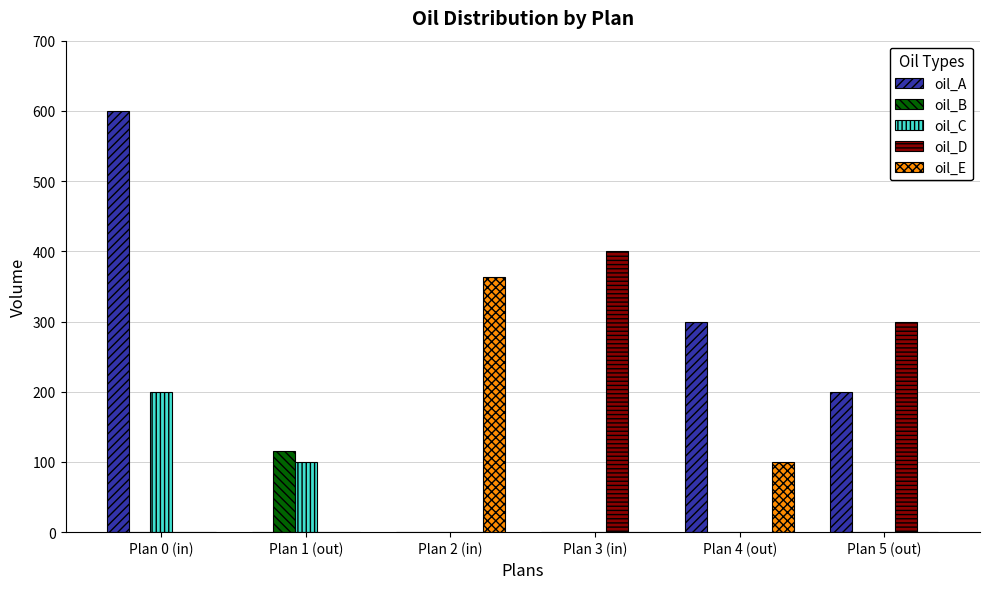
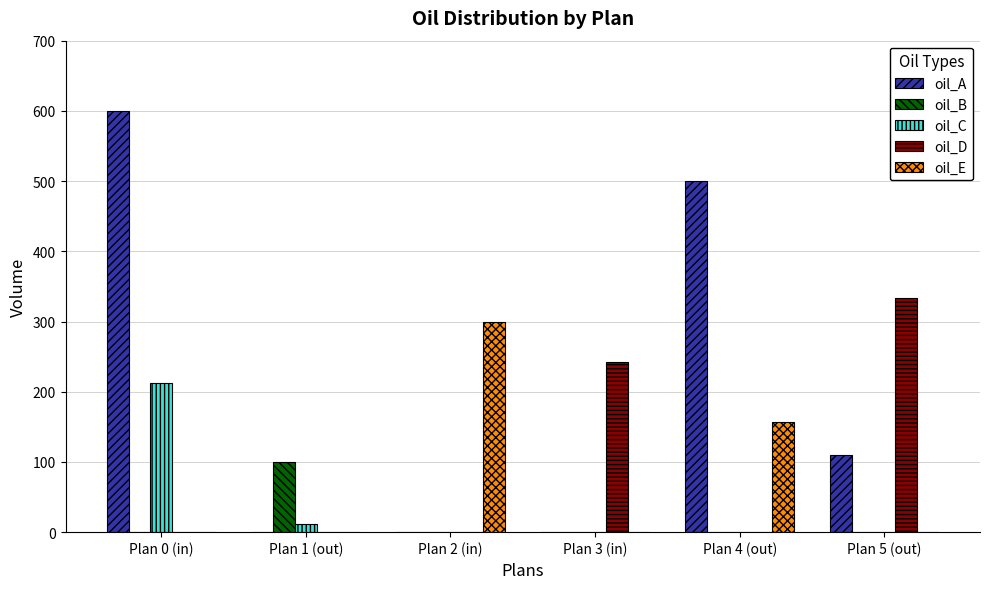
  {
    "oil_A": {
      "Plan 0 (in)": 600,
      "Plan 1 (out)": 0,
      "Plan 2 (in)": 0,
      "Plan 3 (in)": 0,
-     "Plan 4 (out)": 300,
-     "Plan 5 (out)": 200
+     "Plan 4 (out)": 500,
+     "Plan 5 (out)": 110
    },
    "oil_B": {
      "Plan 0 (in)": 0,
-     "Plan 1 (out)": 120,
+     "Plan 1 (out)": 100,
      "Plan 2 (in)": 0,
      "Plan 3 (in)": 0,
      "Plan 4 (out)": 0,
      "Plan 5 (out)": 0
    },
    "oil_C": {
-     "Plan 0 (in)": 200,
-     "Plan 1 (out)": 100,
+     "Plan 0 (in)": 210,
+     "Plan 1 (out)": 10,
      "Plan 2 (in)": 0,
      "Plan 3 (in)": 0,
      "Plan 4 (out)": 0,
      "Plan 5 (out)": 0
    },
    "oil_D": {
      "Plan 0 (in)": 0,
      "Plan 1 (out)": 0,
      "Plan 2 (in)": 0,
-     "Plan 3 (in)": 400,
+     "Plan 3 (in)": 240,
      "Plan 4 (out)": 0,
-     "Plan 5 (out)": 300
+     "Plan 5 (out)": 330
    },
    "oil_E": {
      "Plan 0 (in)": 0,
      "Plan 1 (out)": 0,
-     "Plan 2 (in)": 360,
+     "Plan 2 (in)": 300,
      "Plan 3 (in)": 0,
-     "Plan 4 (out)": 100,
+     "Plan 4 (out)": 160,
      "Plan 5 (out)": 0
    }
  }
